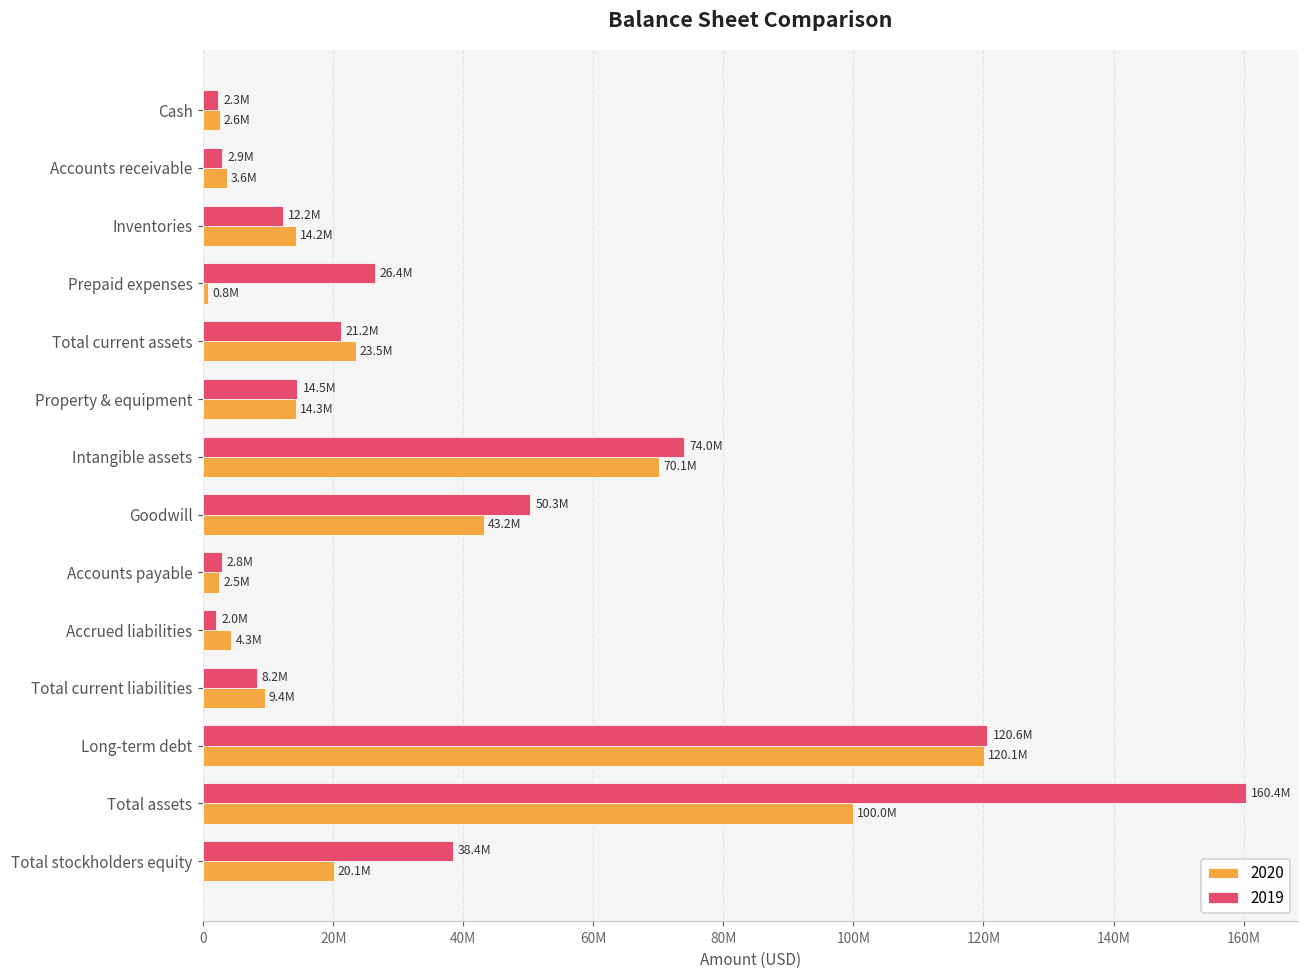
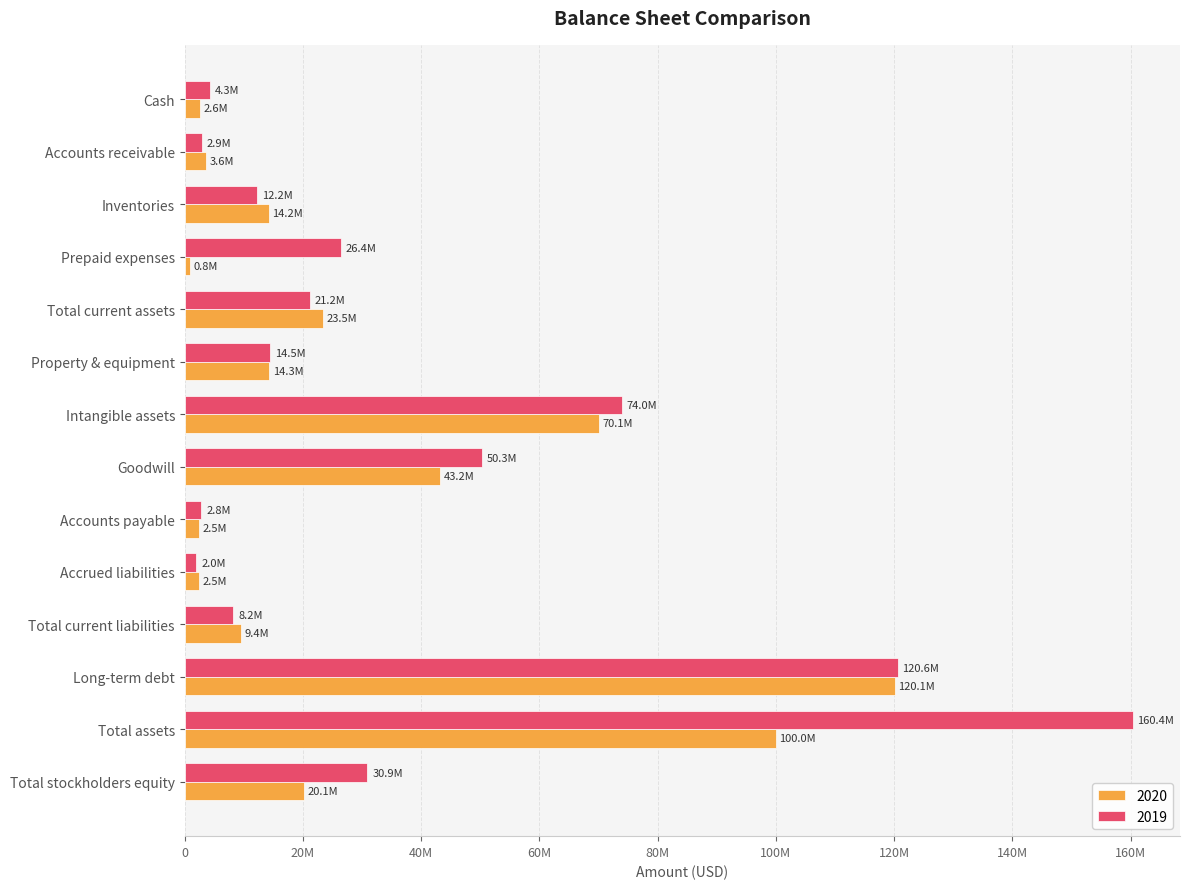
  {
    "2020": {
      "Cash": "2.6M",
      "Accounts receivable": "3.6M",
      "Inventories": "14.2M",
      "Prepaid expenses": "0.8M",
      "Total current assets": "23.5M",
      "Property & equipment": "14.3M",
      "Intangible assets": "70.1M",
      "Goodwill": "43.2M",
      "Accounts payable": "2.5M",
-     "Accrued liabilities": "4.3M",
+     "Accrued liabilities": "2.5M",
      "Total current liabilities": "9.4M",
      "Long-term debt": "120.1M",
      "Total assets": "100.0M",
      "Total stockholders equity": "20.1M"
    },
    "2019": {
-     "Cash": "2.3M",
+     "Cash": "4.3M",
      "Accounts receivable": "2.9M",
      "Inventories": "12.2M",
      "Prepaid expenses": "26.4M",
      "Total current assets": "21.2M",
      "Property & equipment": "14.5M",
      "Intangible assets": "74.0M",
      "Goodwill": "50.3M",
      "Accounts payable": "2.8M",
      "Accrued liabilities": "2.0M",
      "Total current liabilities": "8.2M",
      "Long-term debt": "120.6M",
      "Total assets": "160.4M",
-     "Total stockholders equity": "38.4M"
+     "Total stockholders equity": "30.9M"
    }
  }
